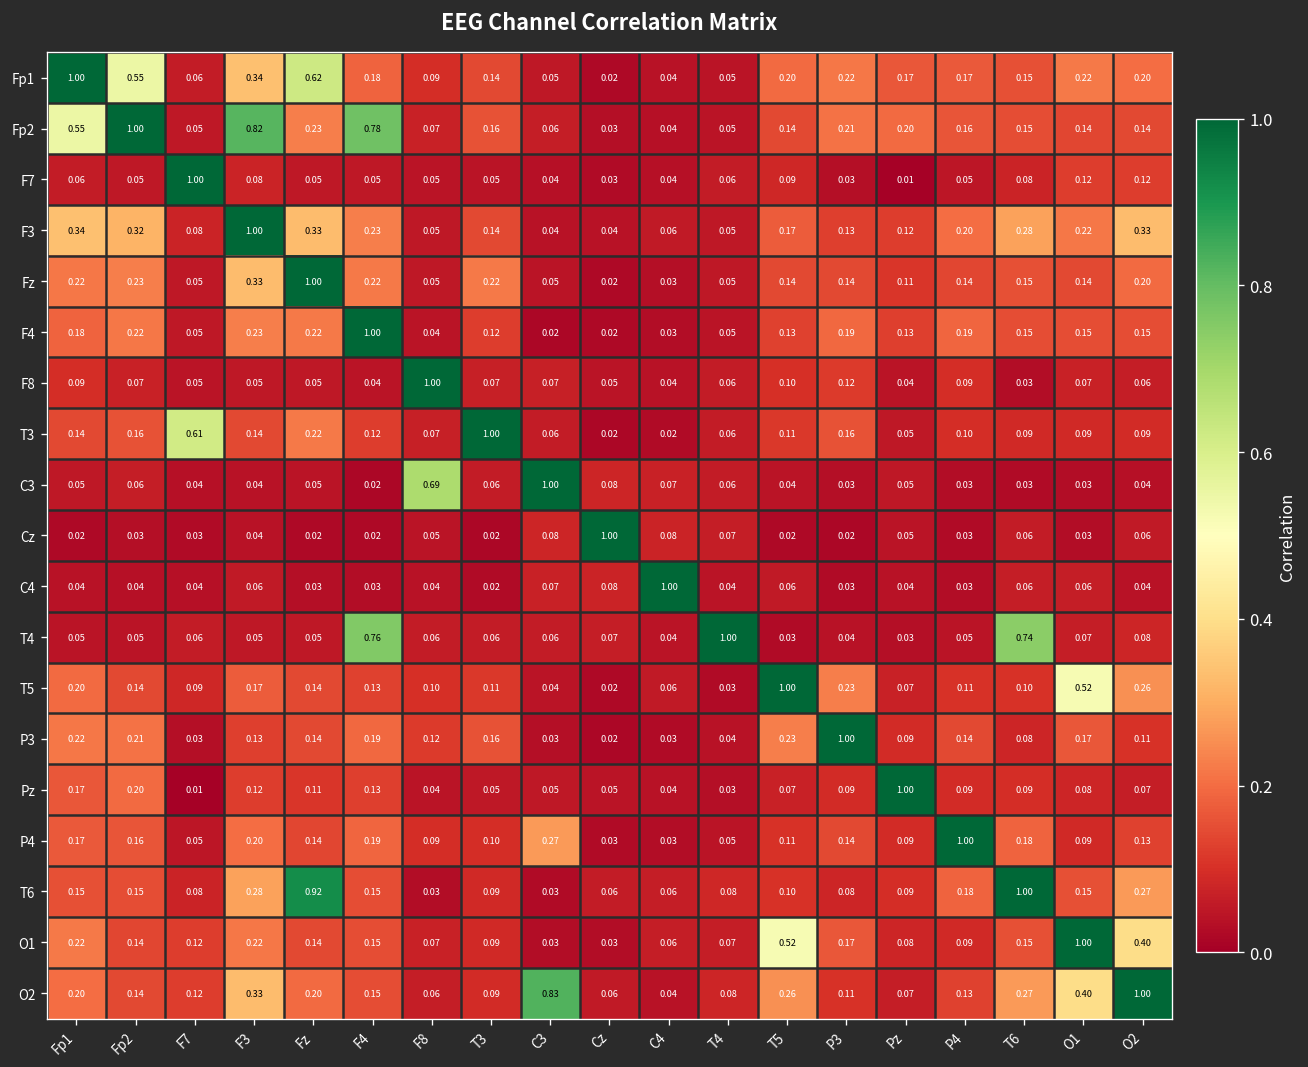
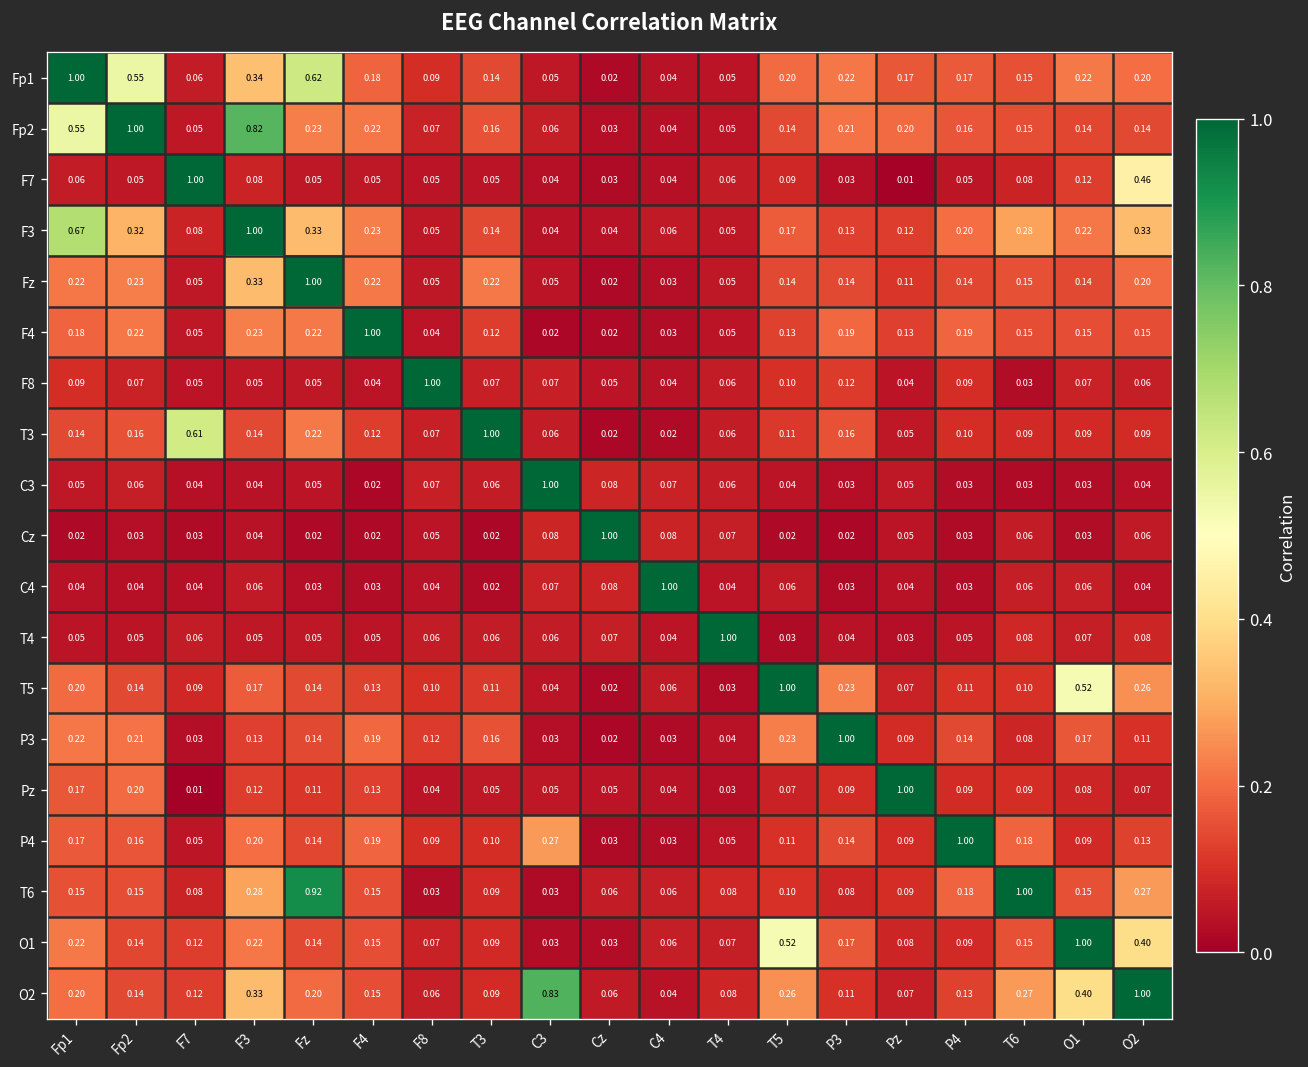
  {
    "Fp2": {
      "Fp1": 0.55,
      "Fp2": 1.00,
      "F7": 0.05,
      "F3": 0.82,
      "Fz": 0.23,
-     "F4": 0.78,
+     "F4": 0.22,
      "F8": 0.07,
      "T3": 0.16,
      "C3": 0.06,
      "Cz": 0.03,
      "C4": 0.04,
      "T4": 0.05,
      "T5": 0.14,
      "P3": 0.21,
      "Pz": 0.20,
      "P4": 0.16,
      "T6": 0.15,
      "O1": 0.14,
      "O2": 0.14
    },
    "F7": {
      "Fp1": 0.06,
      "Fp2": 0.05,
      "F7": 1.00,
      "F3": 0.08,
      "Fz": 0.05,
      "F4": 0.05,
      "F8": 0.05,
      "T3": 0.05,
      "C3": 0.04,
      "Cz": 0.03,
      "C4": 0.04,
      "T4": 0.06,
      "T5": 0.09,
      "P3": 0.03,
      "Pz": 0.01,
      "P4": 0.05,
      "T6": 0.08,
      "O1": 0.12,
-     "O2": 0.12
+     "O2": 0.46
    },
    "F3": {
-     "Fp1": 0.34,
+     "Fp1": 0.67,
      "Fp2": 0.32,
      "F7": 0.08,
      "F3": 1.00,
      "Fz": 0.33,
      "F4": 0.23,
      "F8": 0.05,
      "T3": 0.14,
      "C3": 0.04,
      "Cz": 0.04,
      "C4": 0.06,
      "T4": 0.05,
      "T5": 0.17,
      "P3": 0.13,
      "Pz": 0.12,
      "P4": 0.20,
      "T6": 0.28,
      "O1": 0.22,
      "O2": 0.33
    },
    "C3": {
      "Fp1": 0.05,
      "Fp2": 0.06,
      "F7": 0.04,
      "F3": 0.04,
      "Fz": 0.05,
      "F4": 0.02,
-     "F8": 0.69,
+     "F8": 0.07,
      "T3": 0.06,
      "C3": 1.00,
      "Cz": 0.08,
      "C4": 0.07,
      "T4": 0.06,
      "T5": 0.04,
      "P3": 0.03,
      "Pz": 0.05,
      "P4": 0.03,
      "T6": 0.03,
      "O1": 0.03,
      "O2": 0.04
    },
    "T4": {
      "Fp1": 0.05,
      "Fp2": 0.05,
      "F7": 0.06,
      "F3": 0.05,
      "Fz": 0.05,
-     "F4": 0.76,
+     "F4": 0.05,
      "F8": 0.06,
      "T3": 0.06,
      "C3": 0.06,
      "Cz": 0.07,
      "C4": 0.04,
      "T4": 1.00,
      "T5": 0.03,
      "P3": 0.04,
      "Pz": 0.03,
      "P4": 0.05,
-     "T6": 0.74,
+     "T6": 0.08,
      "O1": 0.07,
      "O2": 0.08
    }
  }
